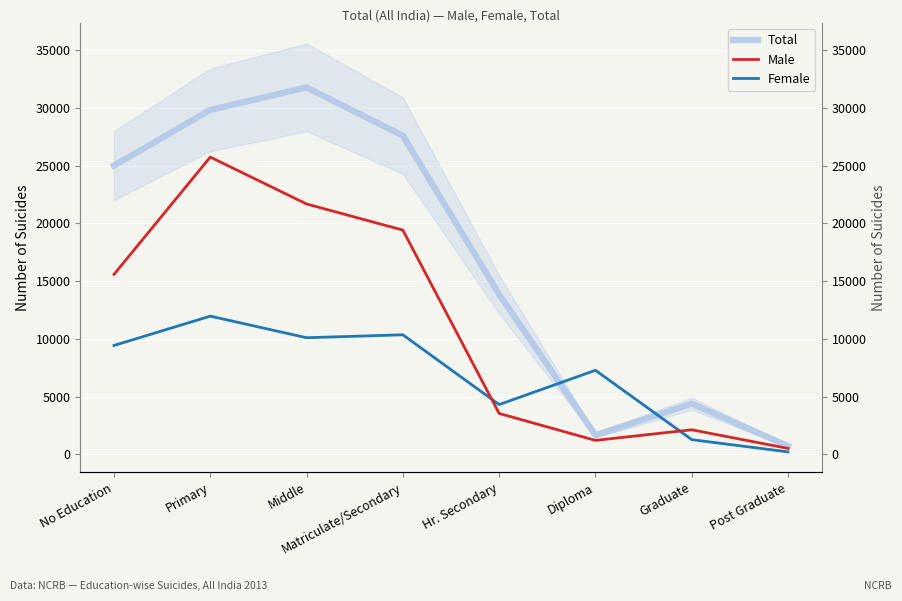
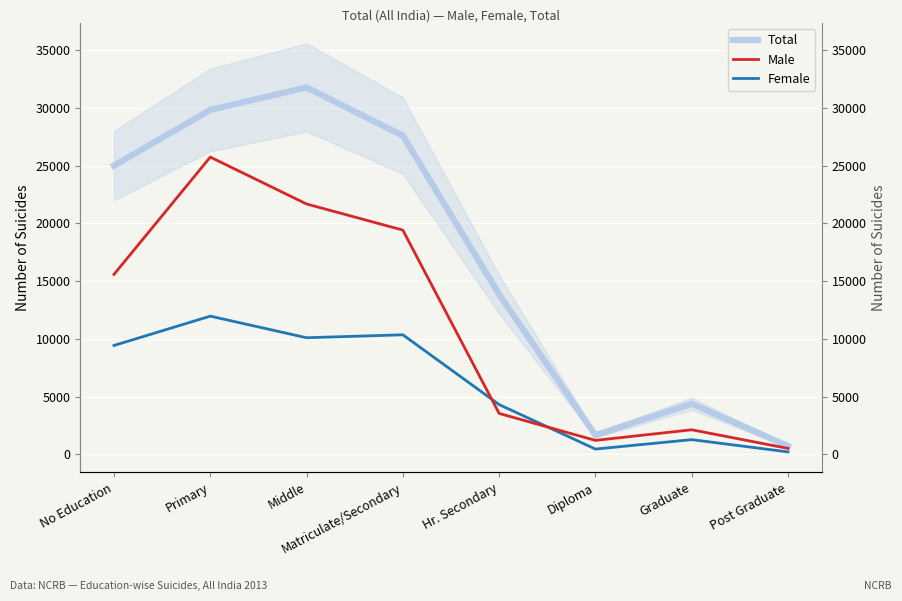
  {
    "Male": {
      "No Education": 15600,
      "Primary": 25700,
      "Middle": 21700,
      "Matriculate/Secondary": 19400,
      "Hr. Secondary": 3500,
      "Diploma": 1200,
      "Graduate": 2100
    },
    "Female": {
      "No Education": 9400,
      "Primary": 12000,
      "Middle": 10100,
      "Matriculate/Secondary": 10400,
      "Hr. Secondary": 4300,
-     "Diploma": 7300,
+     "Diploma": 500,
      "Graduate": 1300,
      "Post Graduate": 200
    }
  }
